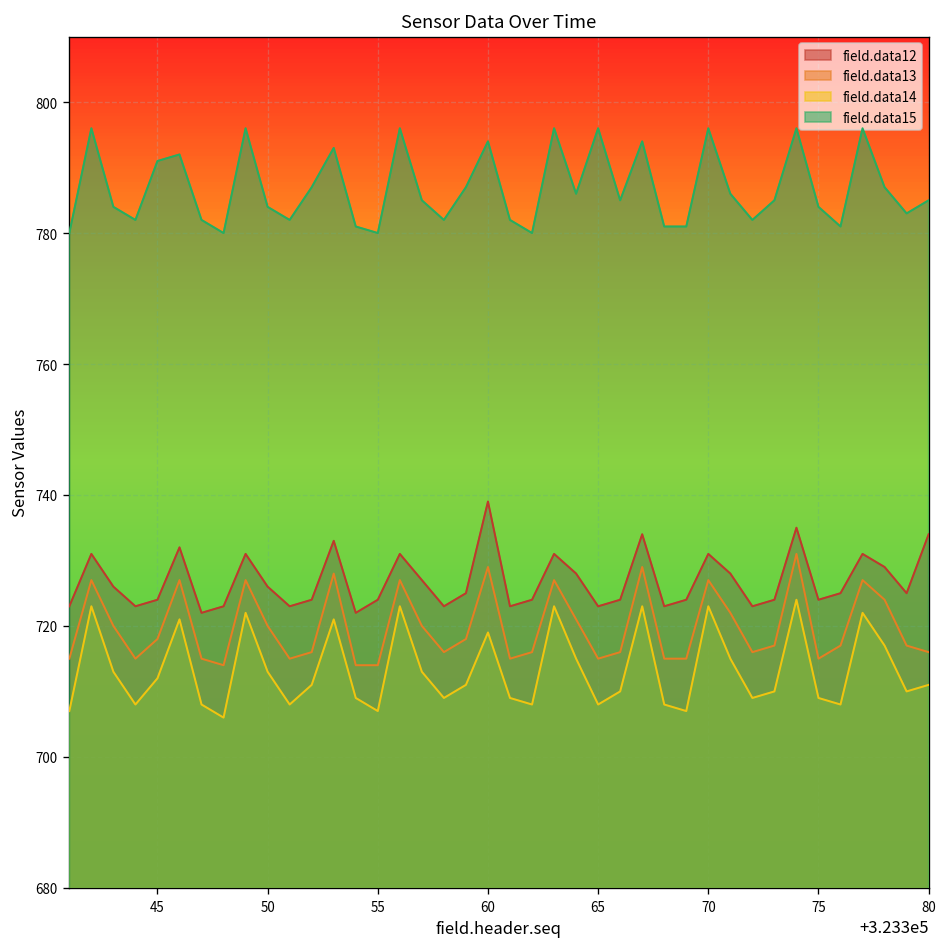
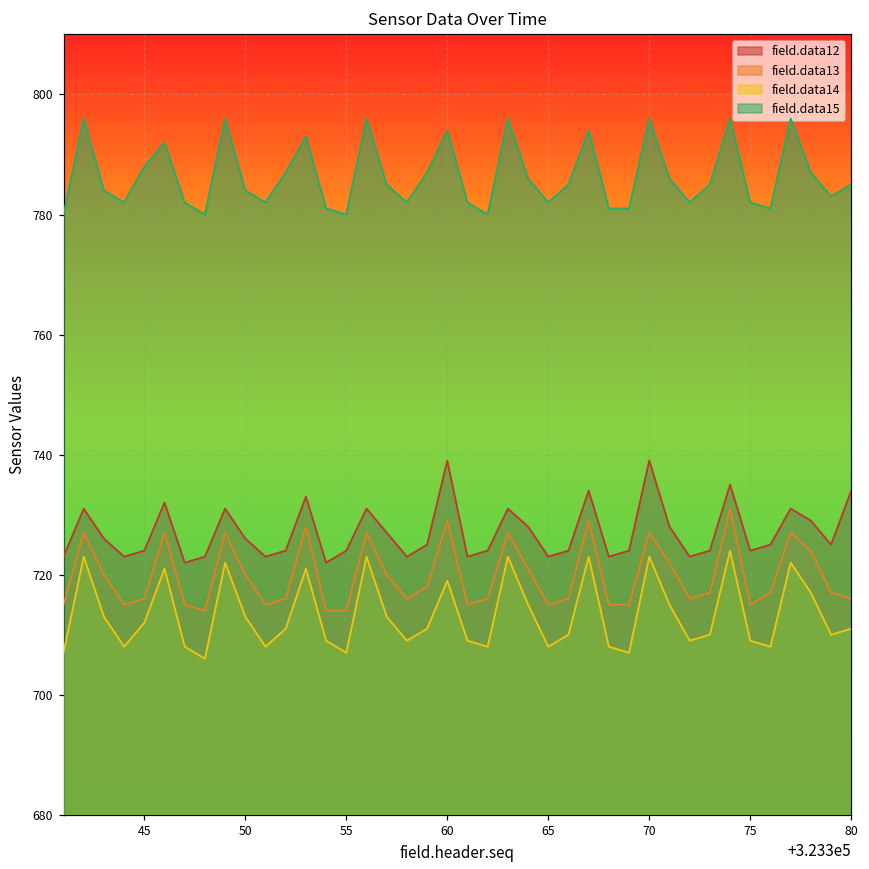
  {
    "field.data12": {
      "45": 724,
      "50": 726,
      "55": 724,
      "60": 739,
      "65": 723,
-     "70": 731,
+     "70": 739,
      "75": 724,
      "80": 734
    },
    "field.data13": {
-     "45": 718,
+     "45": 716,
      "50": 720,
      "55": 714,
      "60": 729,
      "65": 715,
      "70": 727,
      "75": 715,
      "80": 716
    },
    "field.data14": {
      "45": 712,
      "50": 713,
      "55": 707,
      "60": 719,
      "65": 708,
      "70": 723,
      "75": 709,
      "80": 711
    },
    "field.data15": {
-     "45": 791,
+     "45": 788,
      "50": 784,
      "55": 780,
      "60": 794,
-     "65": 796,
+     "65": 782,
      "70": 796,
-     "75": 784,
+     "75": 782,
      "80": 785
    }
  }
